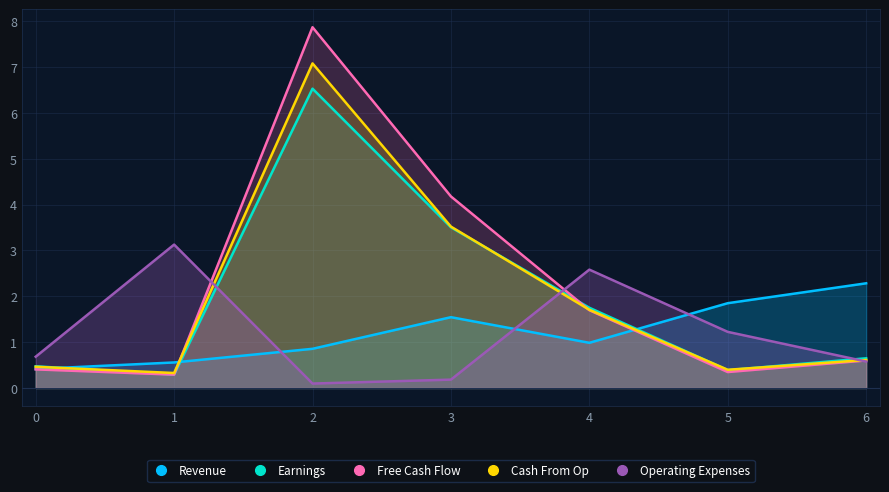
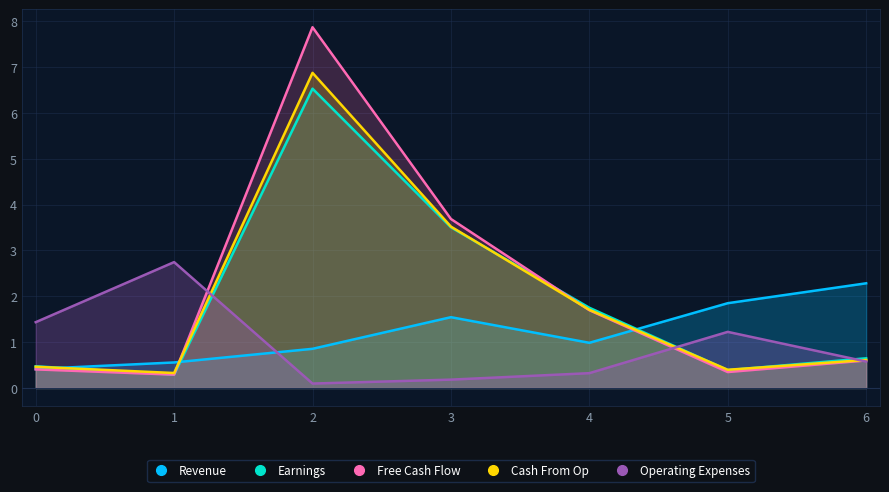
  {
    "Revenue": {
      "1": 0.6,
      "2": 0.9,
      "3": 1.5,
      "4": 1.0,
      "5": 1.8,
      "6": 2.3
    },
    "Earnings": {
      "2": 6.5
    },
    "Free Cash Flow": {
      "2": 7.9,
-     "3": 4.2
+     "3": 3.7
    },
    "Cash From Op": {
-     "2": 7.1
+     "2": 6.9
    },
    "Operating Expenses": {
-     "0": 0.7,
-     "1": 3.1,
+     "0": 1.4,
+     "1": 2.7,
      "2": 0.1,
      "3": 0.2,
-     "4": 2.6,
+     "4": 0.3,
      "5": 1.2
    }
  }
